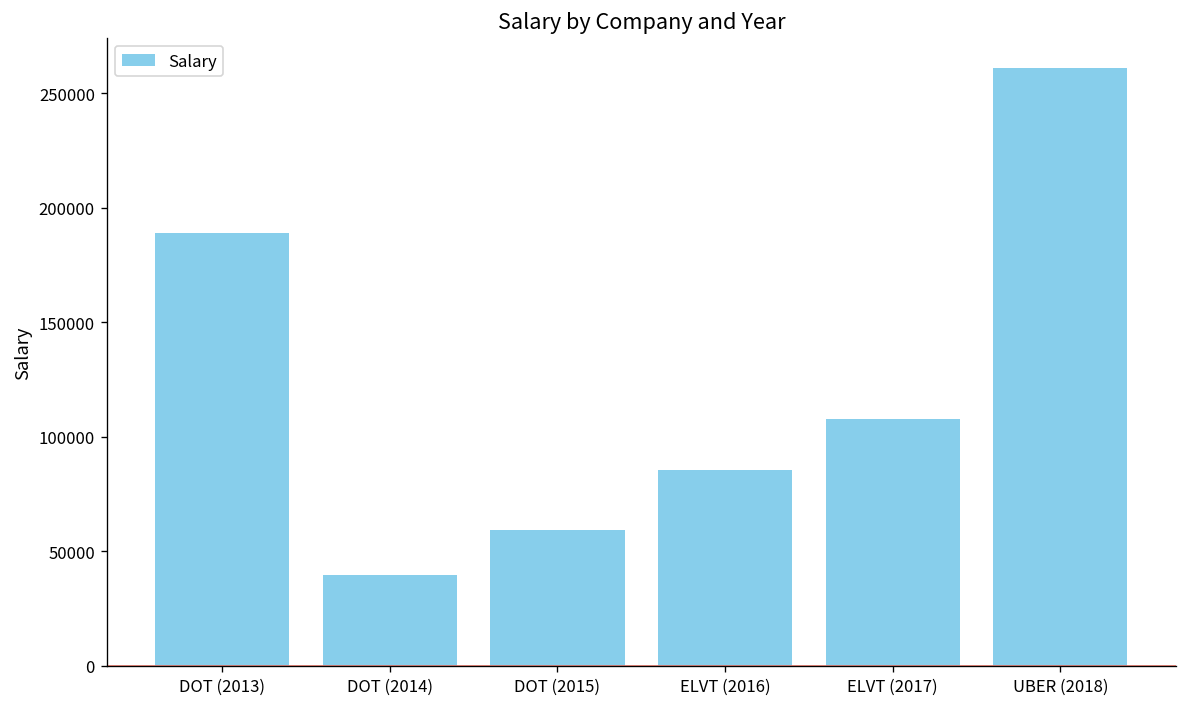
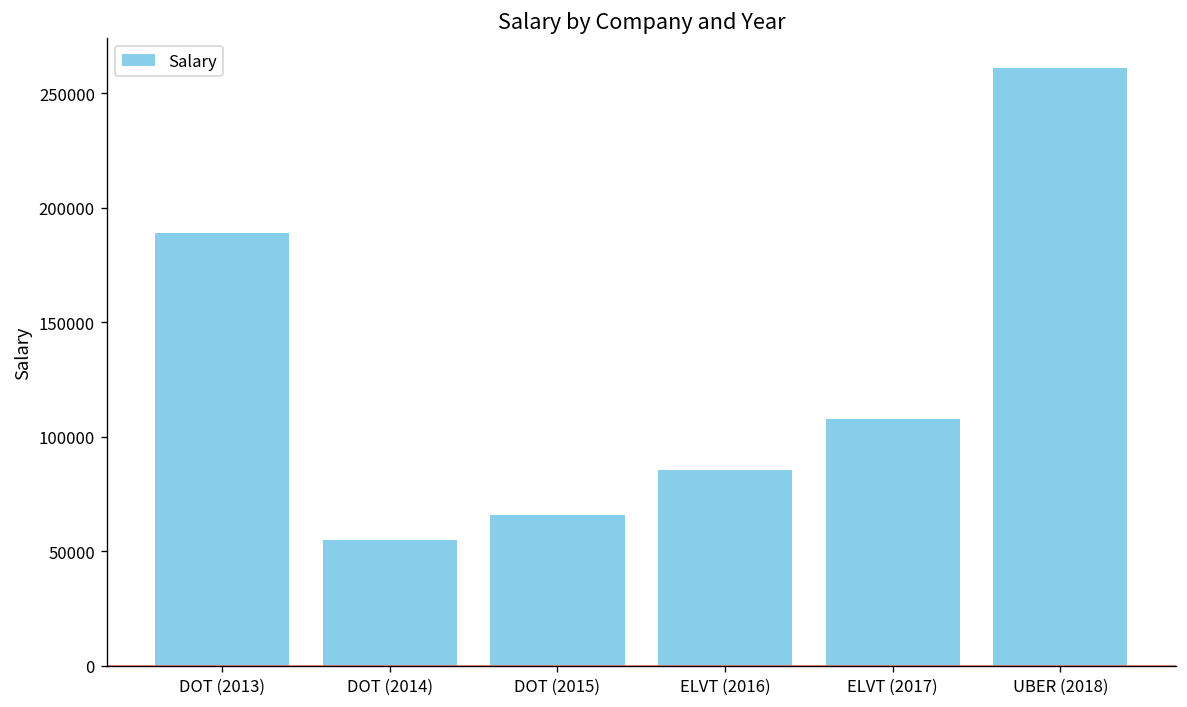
  {
    "DOT (2013)": 189000,
-   "DOT (2014)": 39000,
-   "DOT (2015)": 59000,
+   "DOT (2014)": 55000,
+   "DOT (2015)": 66000,
    "ELVT (2016)": 86000,
    "ELVT (2017)": 108000,
    "UBER (2018)": 261000
  }
